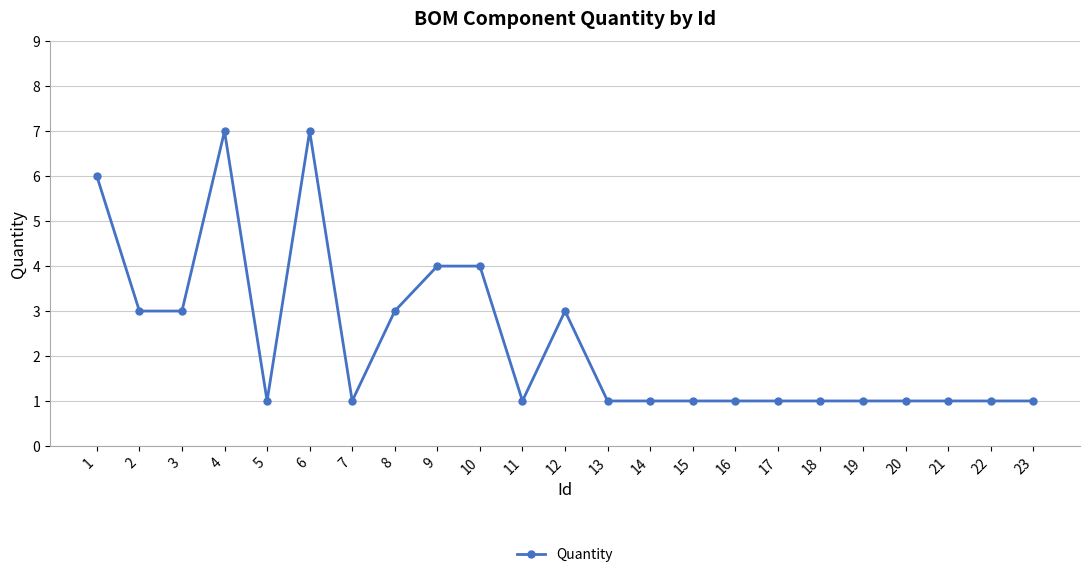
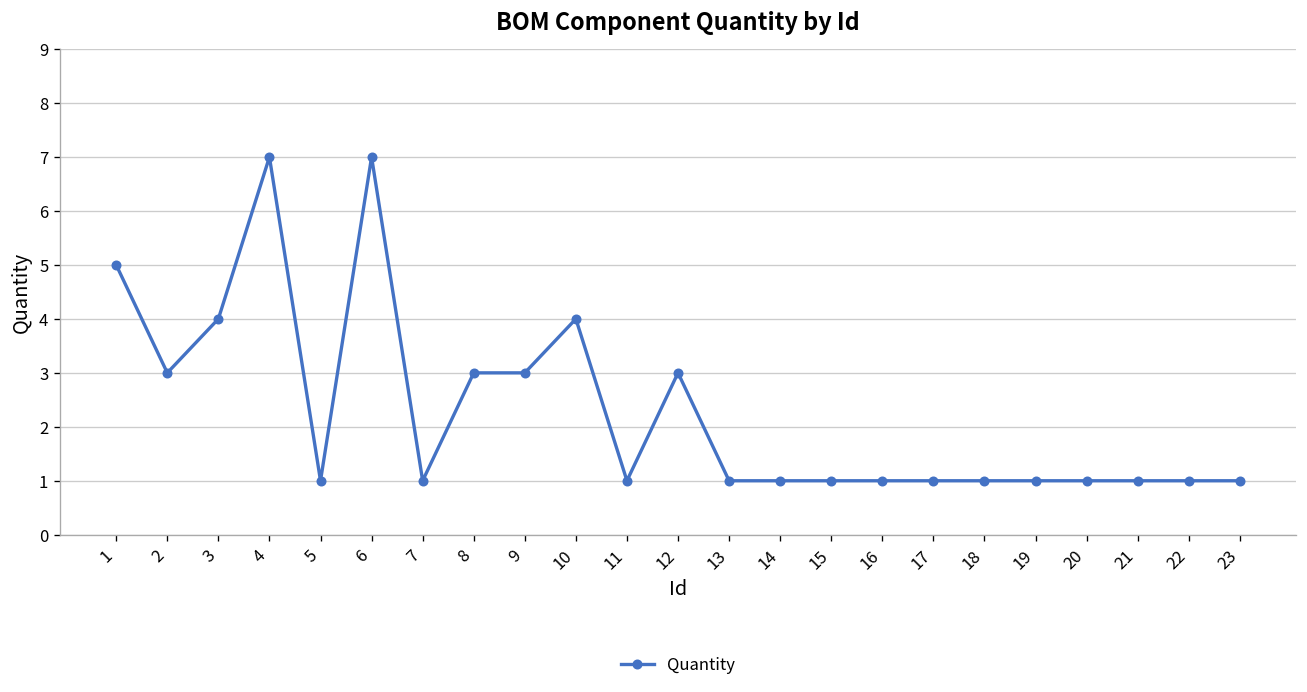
  {
-   "1": 6,
+   "1": 5,
    "2": 3,
-   "3": 3,
+   "3": 4,
    "4": 7,
    "5": 1,
    "6": 7,
    "7": 1,
    "8": 3,
-   "9": 4,
+   "9": 3,
    "10": 4,
    "11": 1,
    "12": 3,
    "13": 1,
    "14": 1,
    "15": 1,
    "16": 1,
    "17": 1,
    "18": 1,
    "19": 1,
    "20": 1,
    "21": 1,
    "22": 1,
    "23": 1
  }
